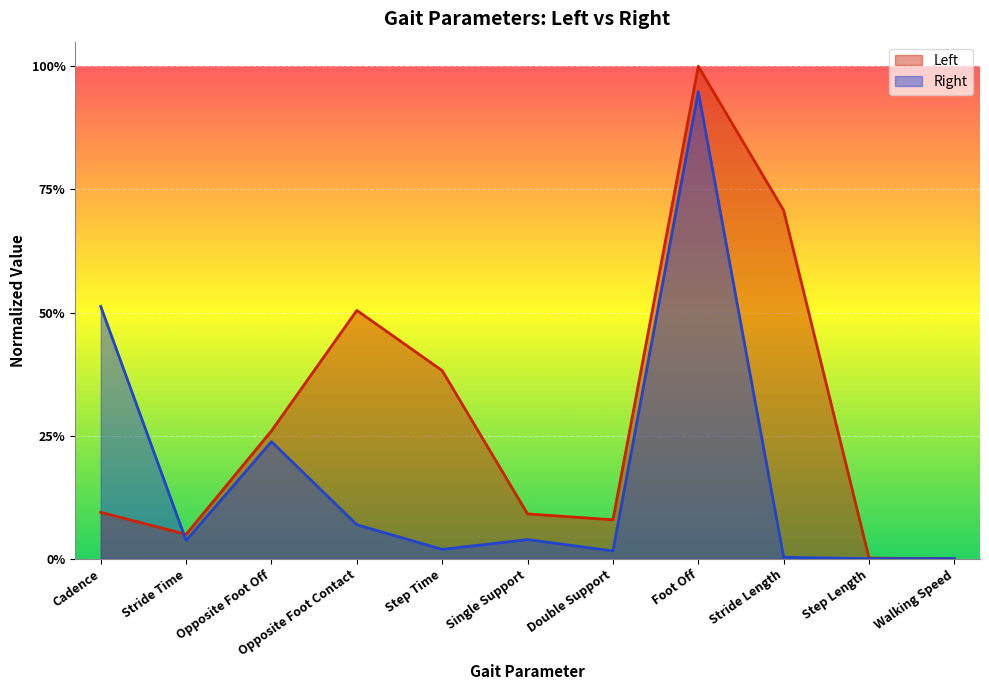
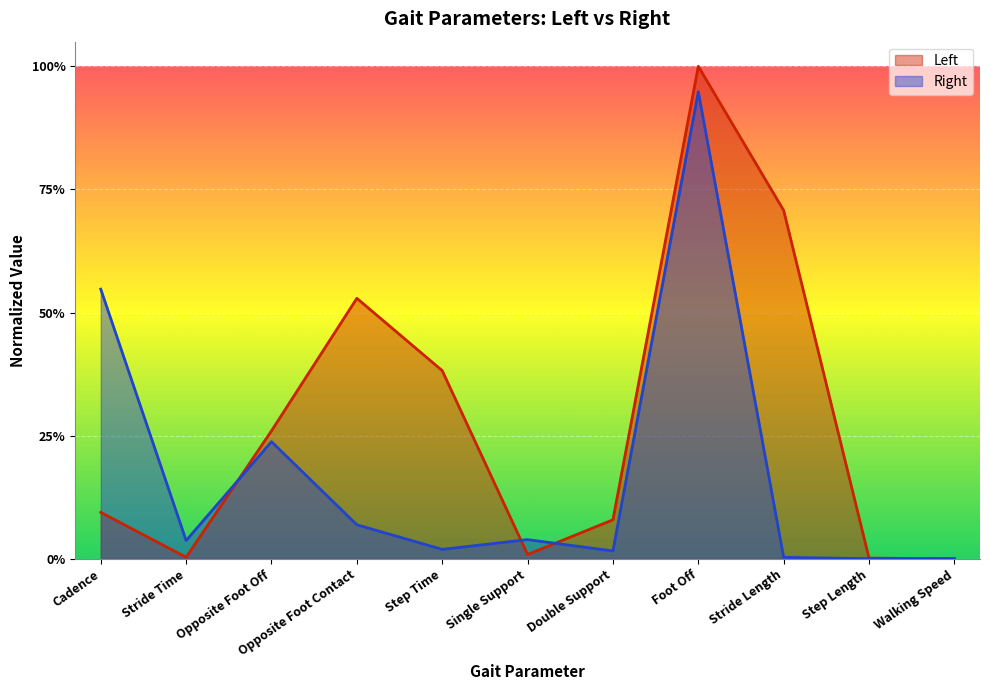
  {
    "Left": {
      "Cadence": "9%",
-     "Stride Time": "5%",
+     "Stride Time": "0%",
      "Opposite Foot Off": "26%",
-     "Opposite Foot Contact": "50%",
+     "Opposite Foot Contact": "53%",
      "Step Time": "38%",
-     "Single Support": "9%",
+     "Single Support": "1%",
      "Double Support": "8%",
      "Foot Off": "100%",
      "Stride Length": "71%"
    },
    "Right": {
-     "Cadence": "51%",
+     "Cadence": "55%",
      "Stride Time": "4%",
      "Opposite Foot Off": "24%",
      "Opposite Foot Contact": "7%",
      "Step Time": "2%",
      "Single Support": "4%",
      "Double Support": "2%",
      "Foot Off": "95%",
      "Stride Length": "0%"
    }
  }
